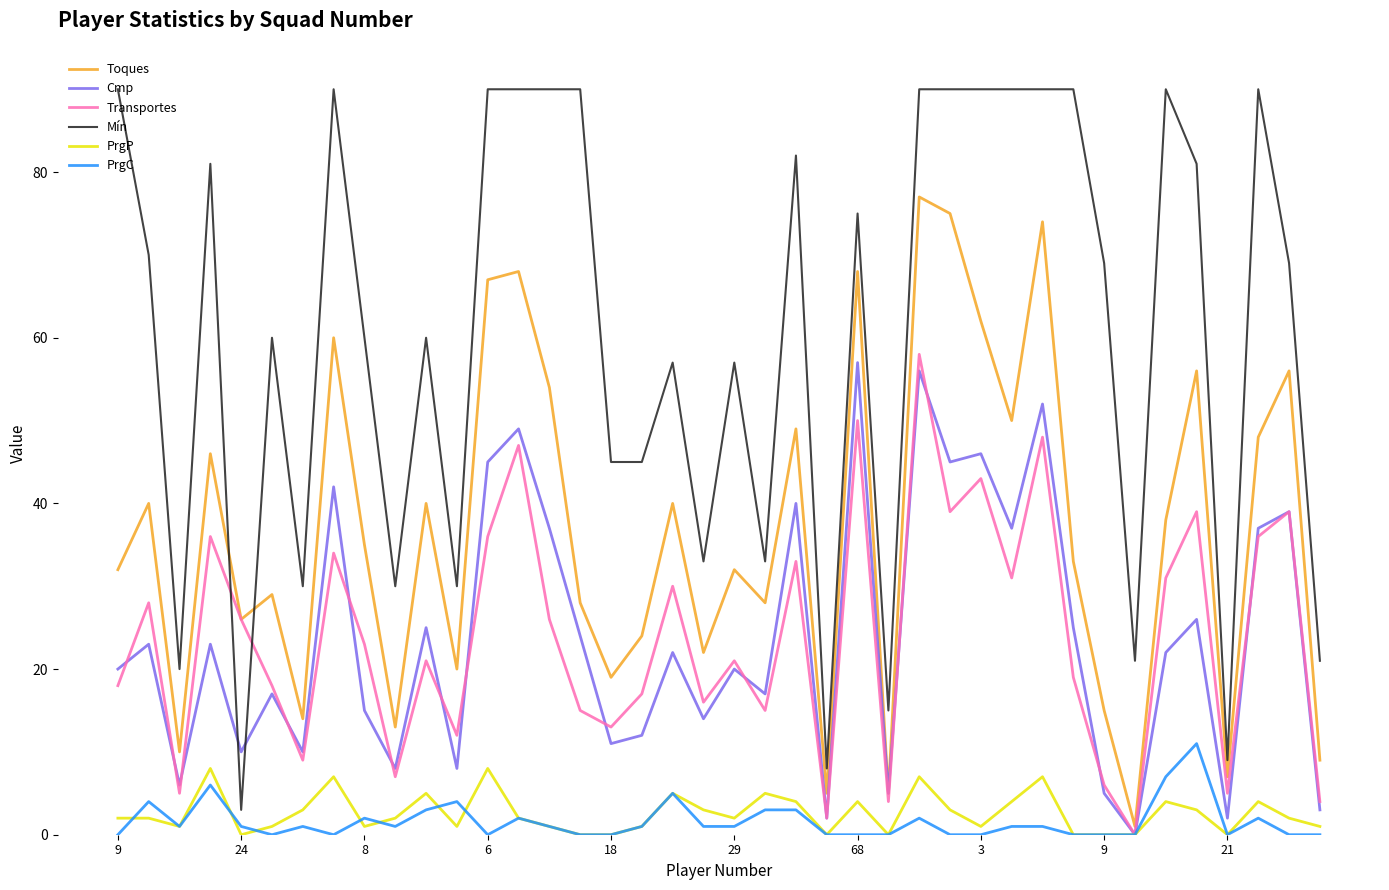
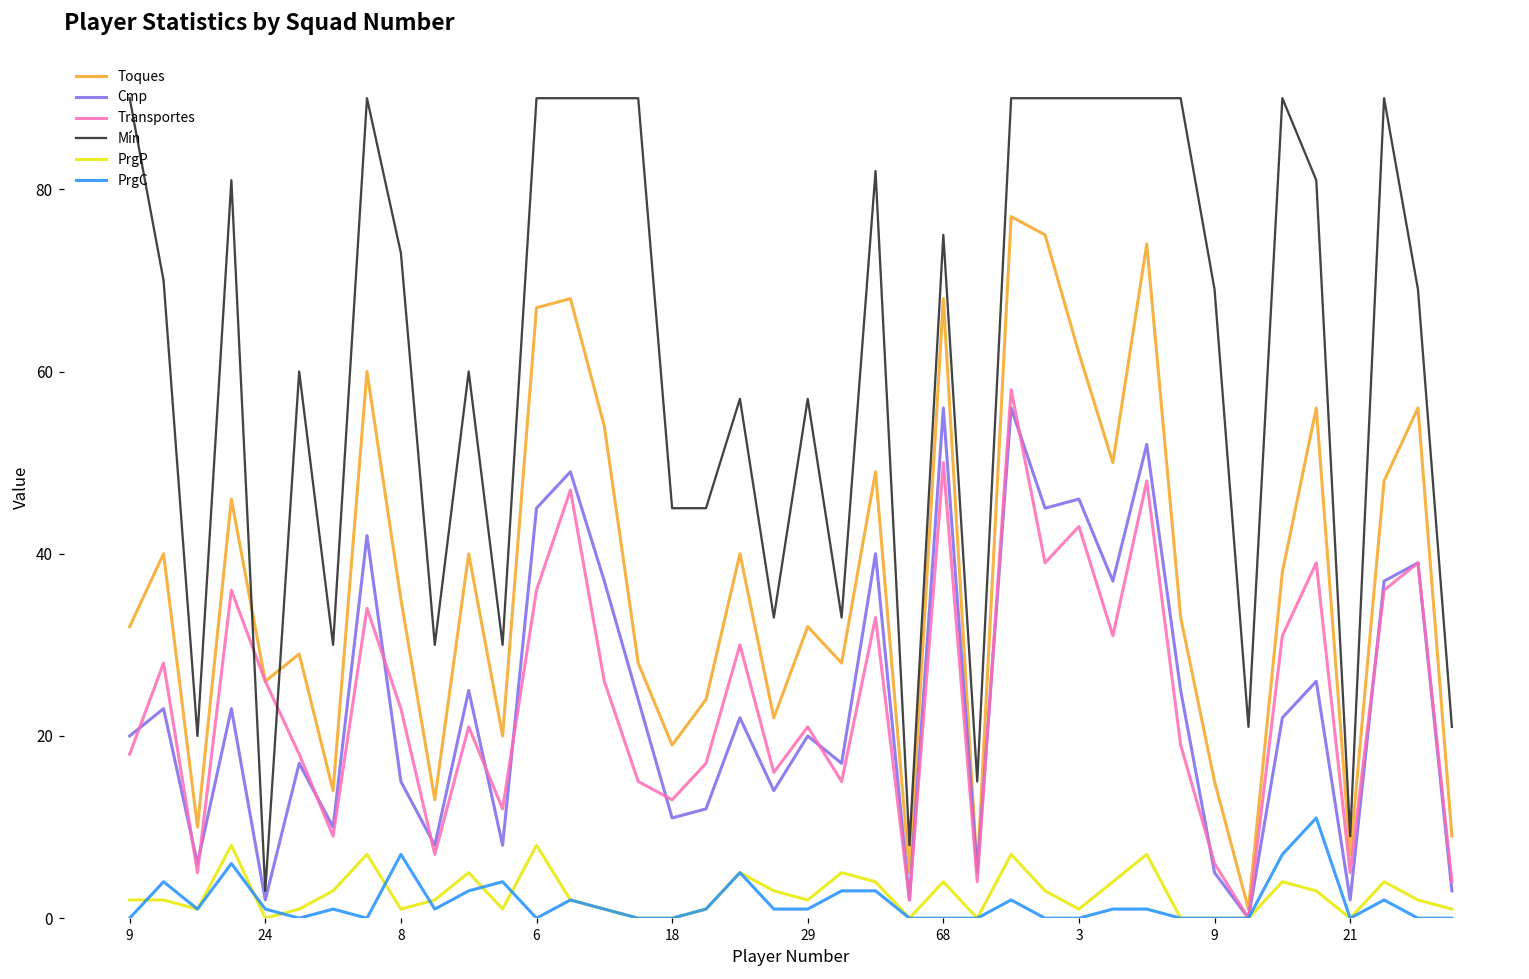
  {
    "Toques": {
      "8": 35,
      "68": 68
    },
    "Cmp": {
-     "24": 10,
+     "24": 2,
      "8": 15,
-     "68": 57
+     "68": 56
    },
    "Transportes": {
      "8": 23,
      "68": 50
    },
    "Mín": {
      "24": 3,
-     "8": 60,
+     "8": 73,
      "68": 75
    },
    "PrgP": {
      "24": 0,
      "8": 1,
      "68": 4
    },
    "PrgC": {
      "24": 1,
-     "8": 2,
+     "8": 7,
      "68": 0
    }
  }
